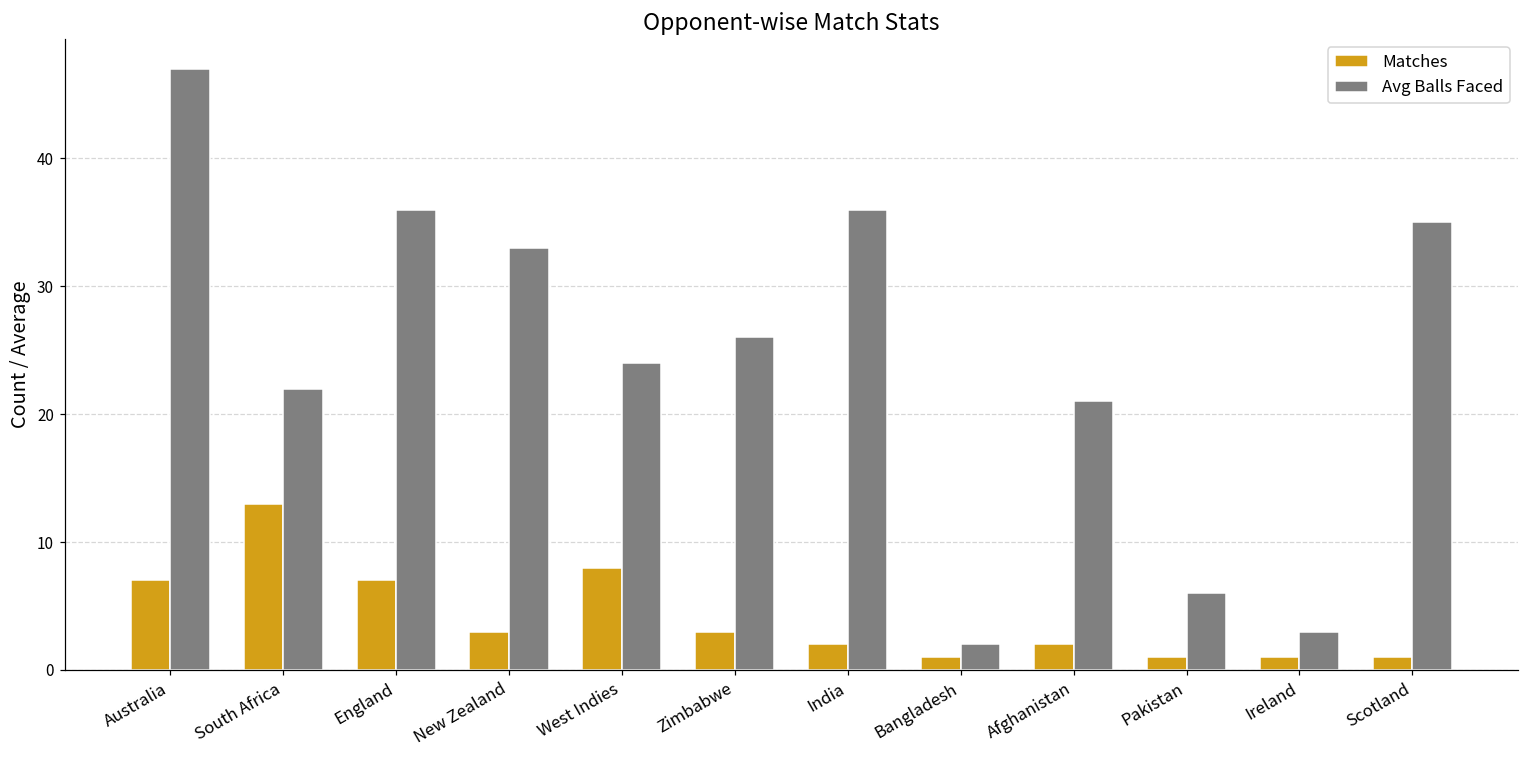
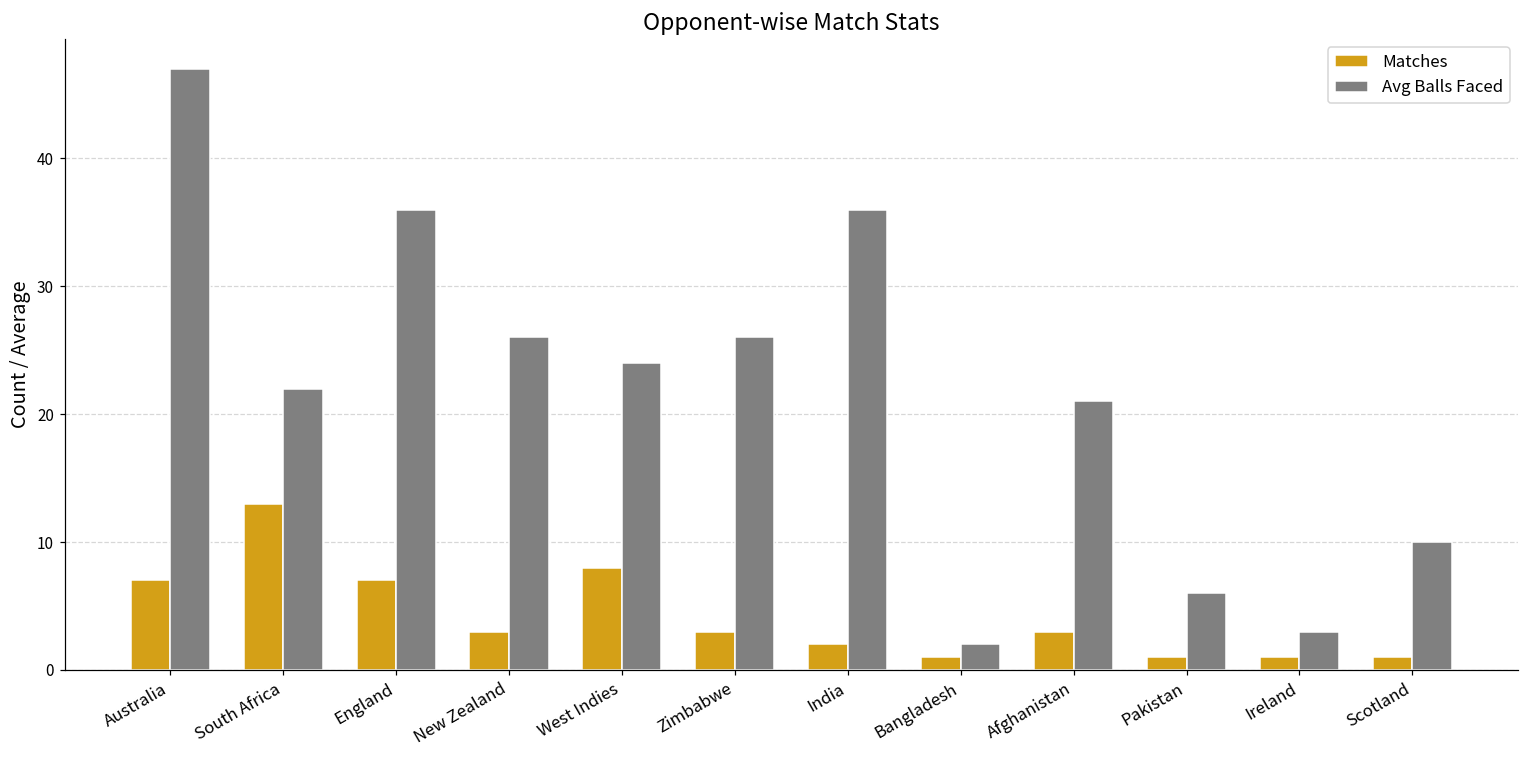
  {
    "Matches": {
      "Australia": 7,
      "South Africa": 13,
      "England": 7,
      "New Zealand": 3,
      "West Indies": 8,
      "Zimbabwe": 3,
      "India": 2,
      "Bangladesh": 1,
-     "Afghanistan": 2,
+     "Afghanistan": 3,
      "Pakistan": 1,
      "Ireland": 1,
      "Scotland": 1
    },
    "Avg Balls Faced": {
      "Australia": 47,
      "South Africa": 22,
      "England": 36,
-     "New Zealand": 33,
+     "New Zealand": 26,
      "West Indies": 24,
      "Zimbabwe": 26,
      "India": 36,
      "Bangladesh": 2,
      "Afghanistan": 21,
      "Pakistan": 6,
      "Ireland": 3,
-     "Scotland": 35
+     "Scotland": 10
    }
  }
